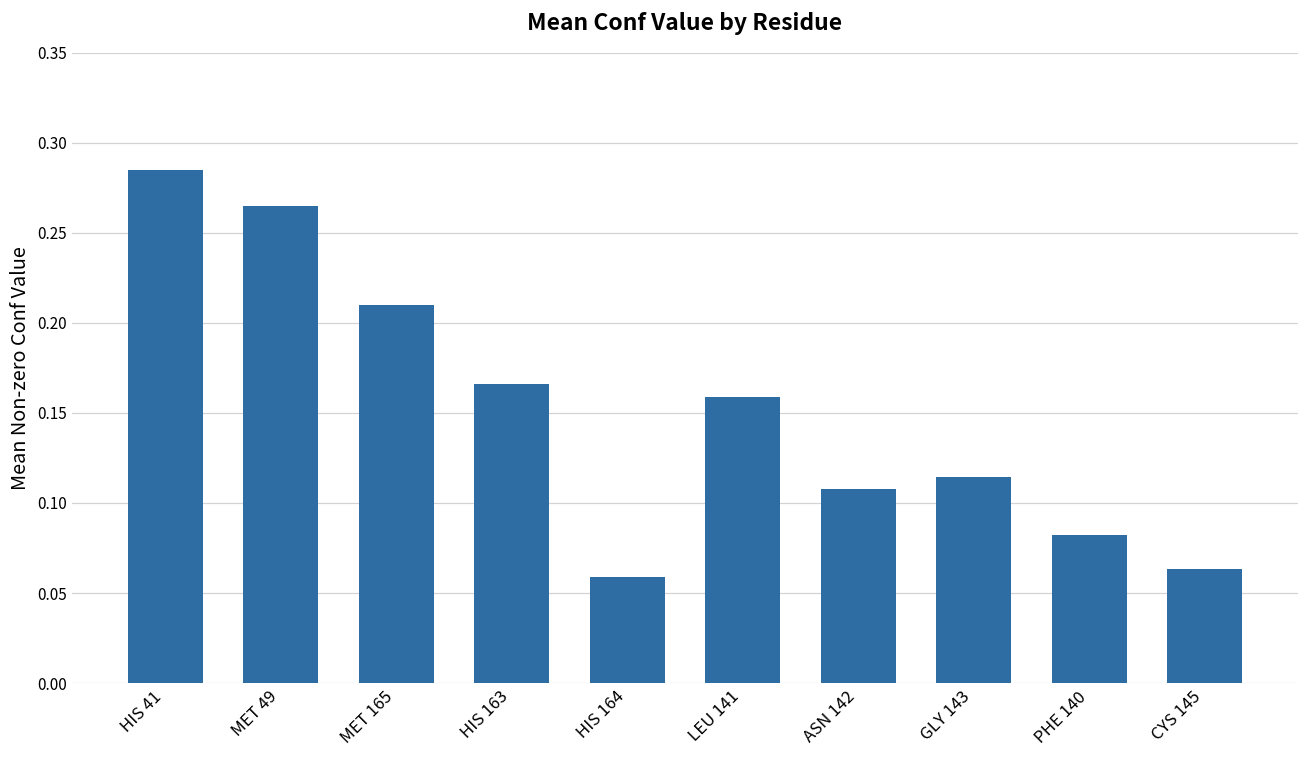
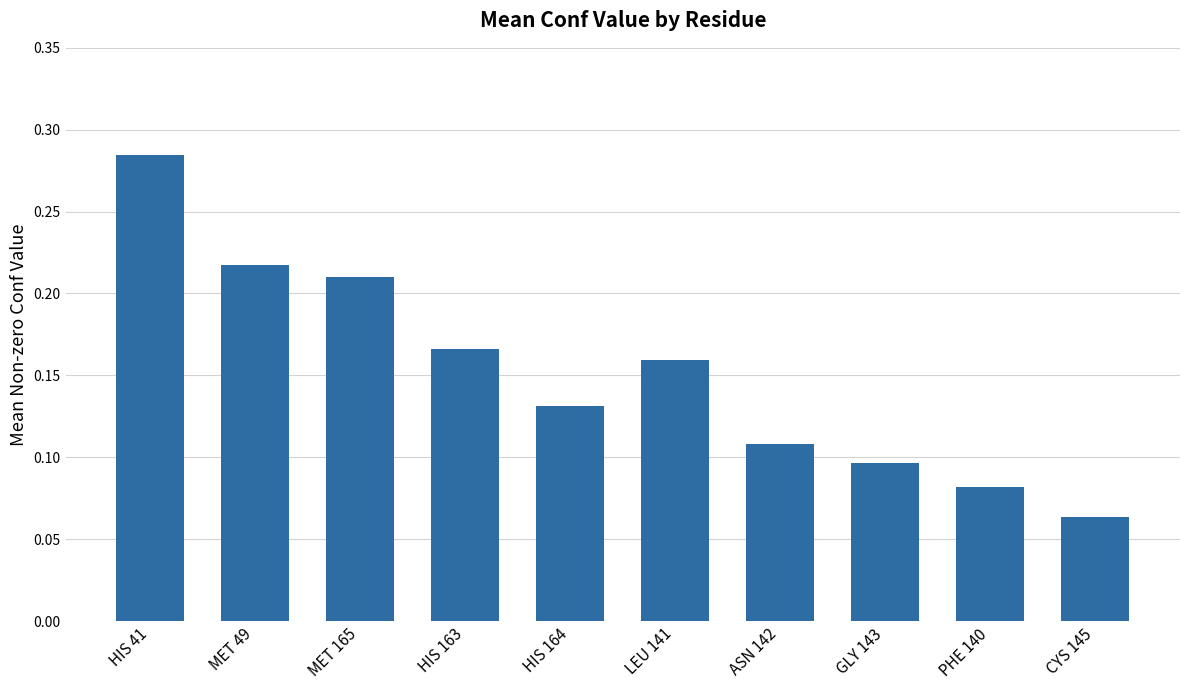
  {
    "HIS 41": 0.285,
-   "MET 49": 0.265,
+   "MET 49": 0.217,
    "MET 165": 0.210,
    "HIS 163": 0.166,
-   "HIS 164": 0.059,
+   "HIS 164": 0.131,
    "LEU 141": 0.159,
    "ASN 142": 0.108,
-   "GLY 143": 0.115,
+   "GLY 143": 0.096,
    "PHE 140": 0.082,
    "CYS 145": 0.063
  }
